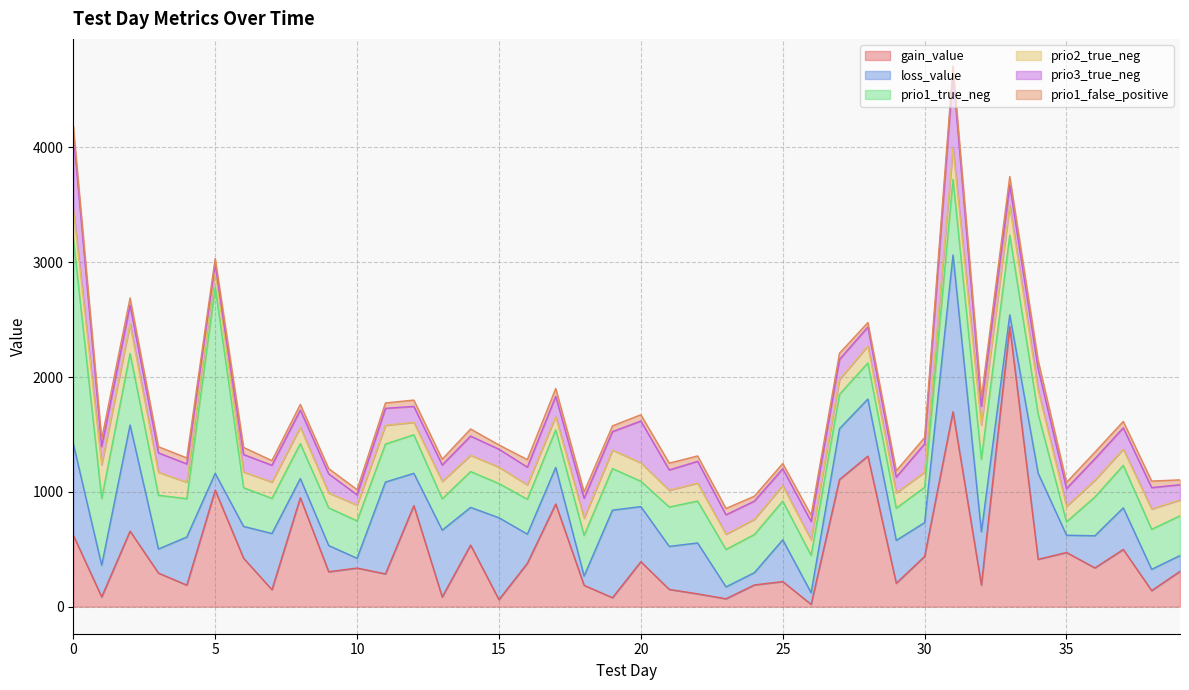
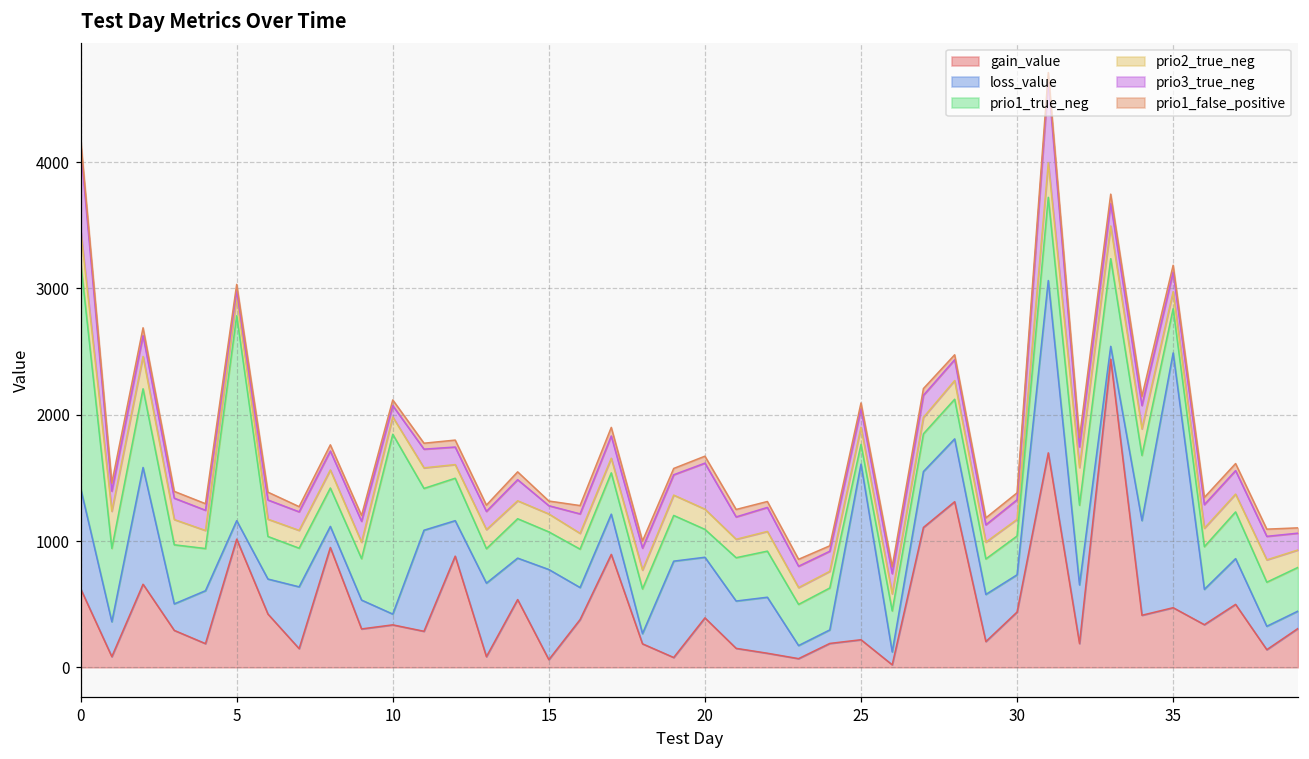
  {
    "loss_value": {
      "0": 800,
      "5": 150,
      "10": 90,
      "15": 710,
      "20": 480,
-     "25": 360,
+     "25": 1390,
      "30": 290,
-     "35": 150
+     "35": 2020
    },
    "prio1_true_neg": {
      "0": 1790,
      "5": 1620,
-     "10": 330,
+     "10": 1420,
      "15": 300,
      "20": 220,
-     "25": 340,
+     "25": 160,
      "30": 310,
-     "35": 120
+     "35": 350
    },
    "prio3_true_neg": {
      "0": 650,
      "5": 50,
      "10": 90,
-     "15": 160,
+     "15": 70,
      "20": 360,
      "25": 150,
-     "30": 250,
+     "30": 160,
      "35": 160
    }
  }
